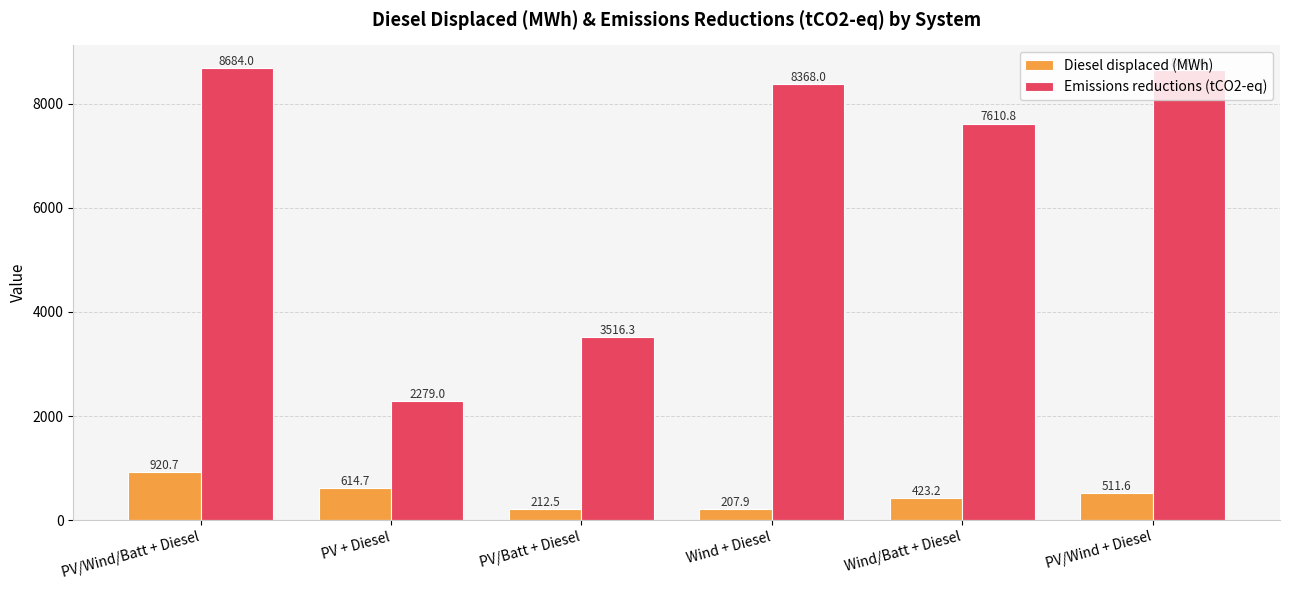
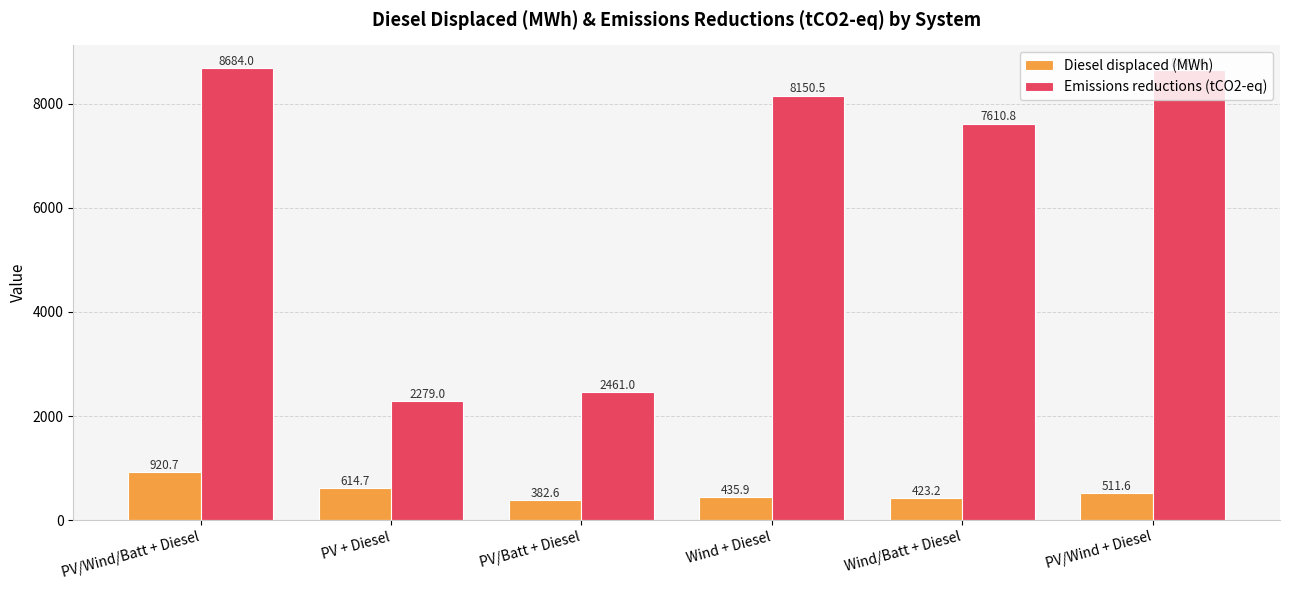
  {
    "Diesel displaced (MWh)": {
      "PV/Wind/Batt + Diesel": 920.7,
      "PV + Diesel": 614.7,
-     "PV/Batt + Diesel": 212.5,
-     "Wind + Diesel": 207.9,
+     "PV/Batt + Diesel": 382.6,
+     "Wind + Diesel": 435.9,
      "Wind/Batt + Diesel": 423.2,
      "PV/Wind + Diesel": 511.6
    },
    "Emissions reductions (tCO2-eq)": {
      "PV/Wind/Batt + Diesel": 8684.0,
      "PV + Diesel": 2279.0,
-     "PV/Batt + Diesel": 3516.3,
-     "Wind + Diesel": 8368.0,
+     "PV/Batt + Diesel": 2461.0,
+     "Wind + Diesel": 8150.5,
      "Wind/Batt + Diesel": 7610.8
    }
  }
